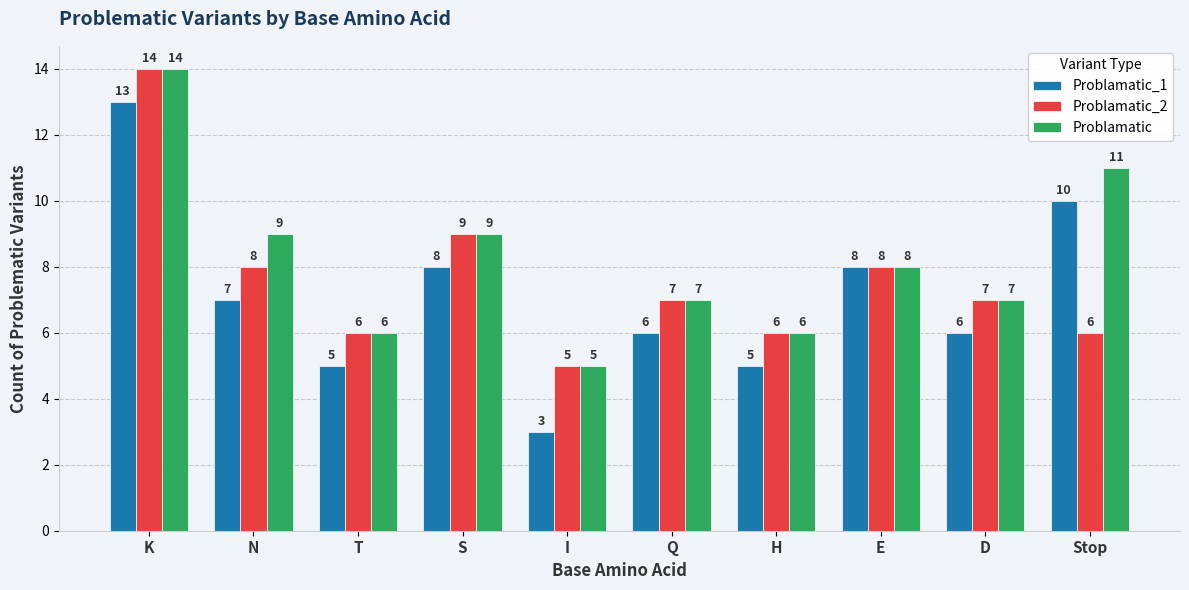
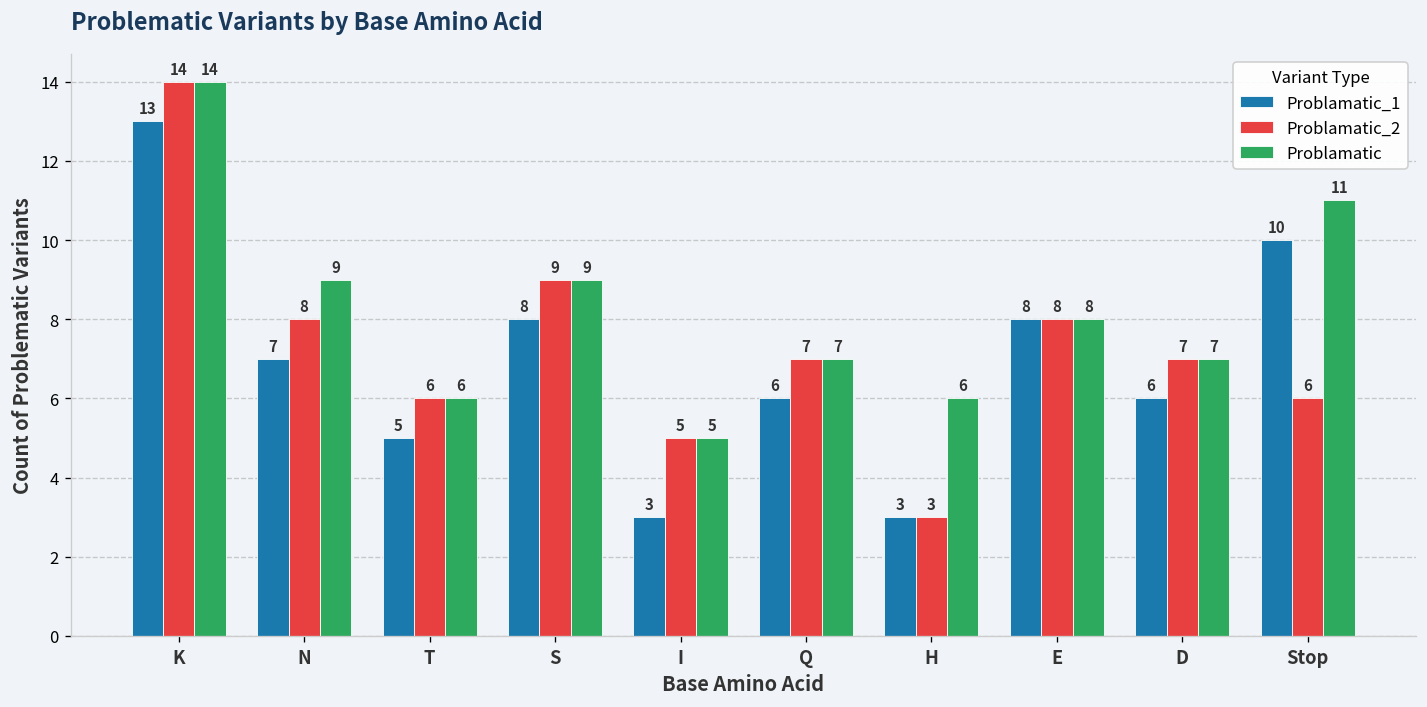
  {
    "Problamatic_1": {
      "K": 13,
      "N": 7,
      "T": 5,
      "S": 8,
      "I": 3,
      "Q": 6,
-     "H": 5,
+     "H": 3,
      "E": 8,
      "D": 6,
      "Stop": 10
    },
    "Problamatic_2": {
      "K": 14,
      "N": 8,
      "T": 6,
      "S": 9,
      "I": 5,
      "Q": 7,
-     "H": 6,
+     "H": 3,
      "E": 8,
      "D": 7,
      "Stop": 6
    },
    "Problamatic": {
      "K": 14,
      "N": 9,
      "T": 6,
      "S": 9,
      "I": 5,
      "Q": 7,
      "H": 6,
      "E": 8,
      "D": 7,
      "Stop": 11
    }
  }
